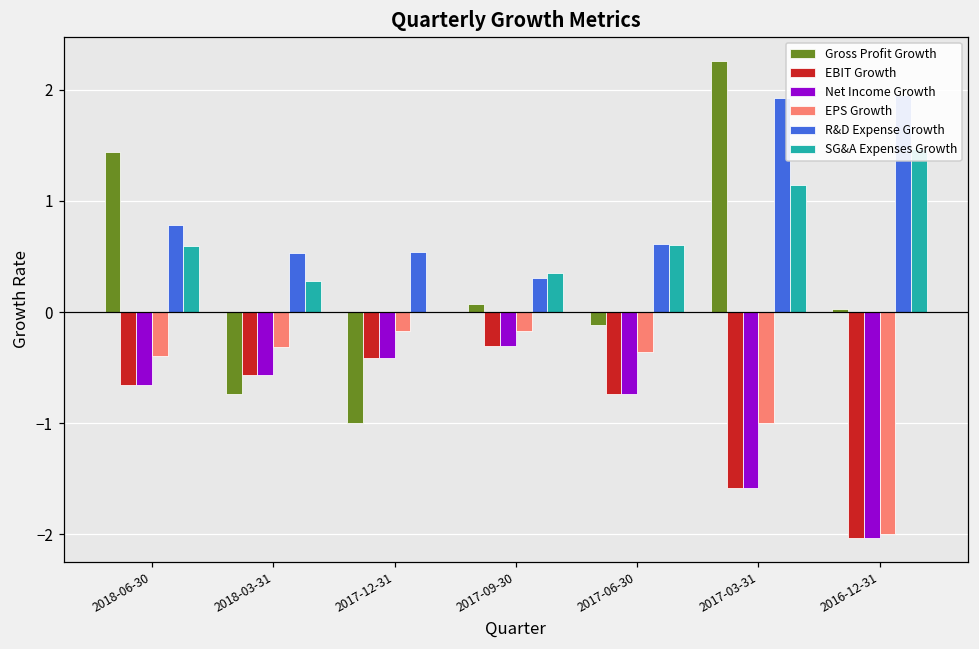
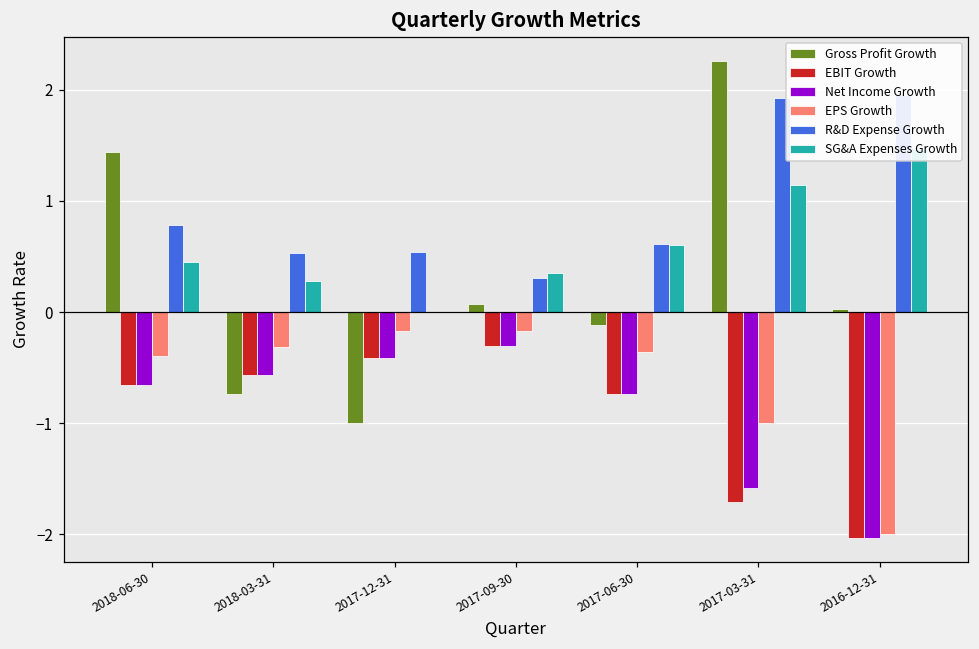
  {
    "Gross Profit Growth": {
      "2018-06-30": 1.44,
      "2018-03-31": -0.74,
      "2017-12-31": -1.00,
      "2017-09-30": 0.07,
      "2017-06-30": -0.12,
      "2017-03-31": 2.26,
      "2016-12-31": 0.03
    },
    "EBIT Growth": {
      "2018-06-30": -0.65,
      "2018-03-31": -0.57,
      "2017-12-31": -0.41,
      "2017-09-30": -0.30,
      "2017-06-30": -0.74,
-     "2017-03-31": -1.59,
+     "2017-03-31": -1.71,
      "2016-12-31": -2.03
    },
    "Net Income Growth": {
      "2018-06-30": -0.65,
      "2018-03-31": -0.57,
      "2017-12-31": -0.41,
      "2017-09-30": -0.30,
      "2017-06-30": -0.74,
      "2017-03-31": -1.58,
      "2016-12-31": -2.03
    },
    "EPS Growth": {
      "2018-06-30": -0.40,
      "2018-03-31": -0.31,
      "2017-12-31": -0.17,
      "2017-09-30": -0.17,
      "2017-06-30": -0.36,
      "2017-03-31": -1.00,
      "2016-12-31": -2.00
    },
    "R&D Expense Growth": {
      "2018-06-30": 0.78,
      "2018-03-31": 0.53,
      "2017-12-31": 0.54,
      "2017-09-30": 0.30,
      "2017-06-30": 0.62,
      "2017-03-31": 1.93
    },
    "SG&A Expenses Growth": {
-     "2018-06-30": 0.59,
+     "2018-06-30": 0.45,
      "2018-03-31": 0.28,
      "2017-09-30": 0.35,
      "2017-06-30": 0.60,
      "2017-03-31": 1.14
    }
  }
